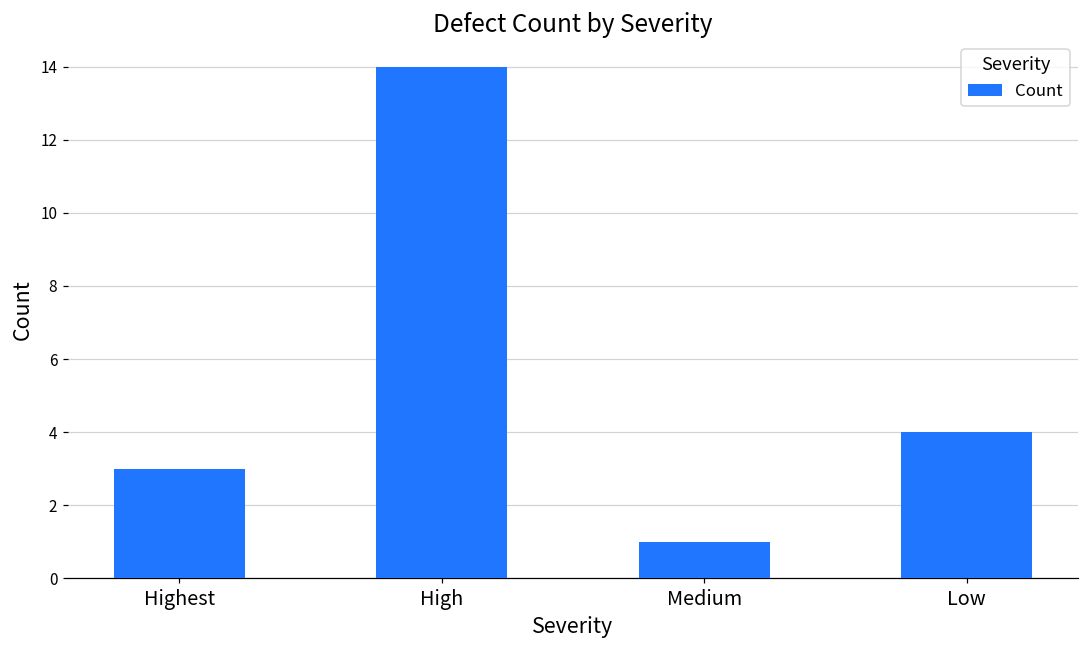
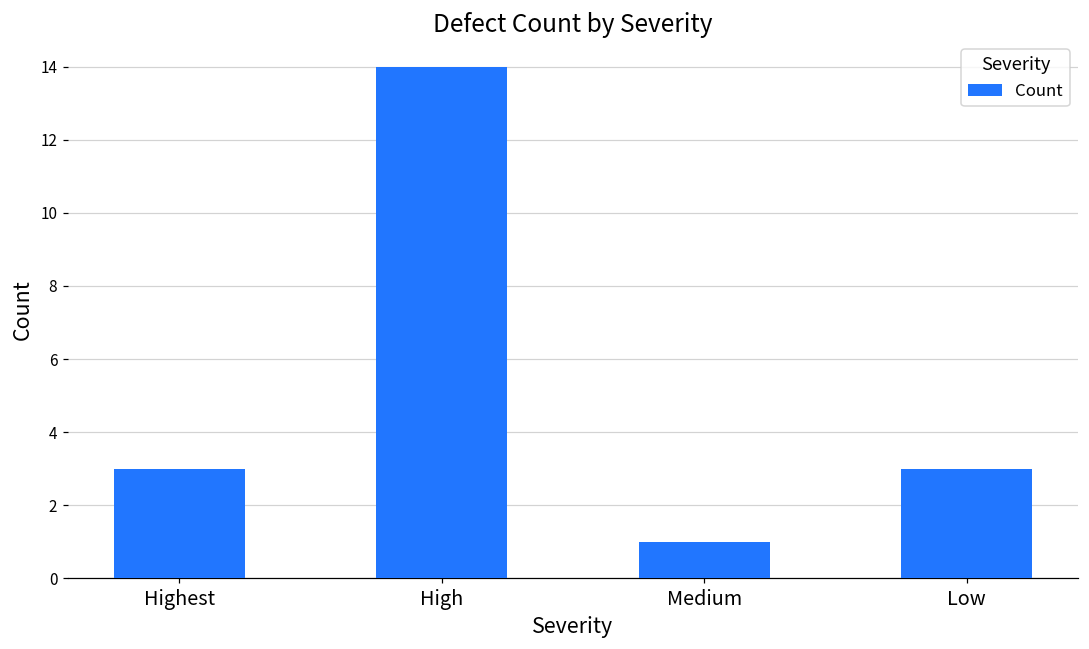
  {
    "Highest": 3,
    "High": 14,
    "Medium": 1,
-   "Low": 4
+   "Low": 3
  }
